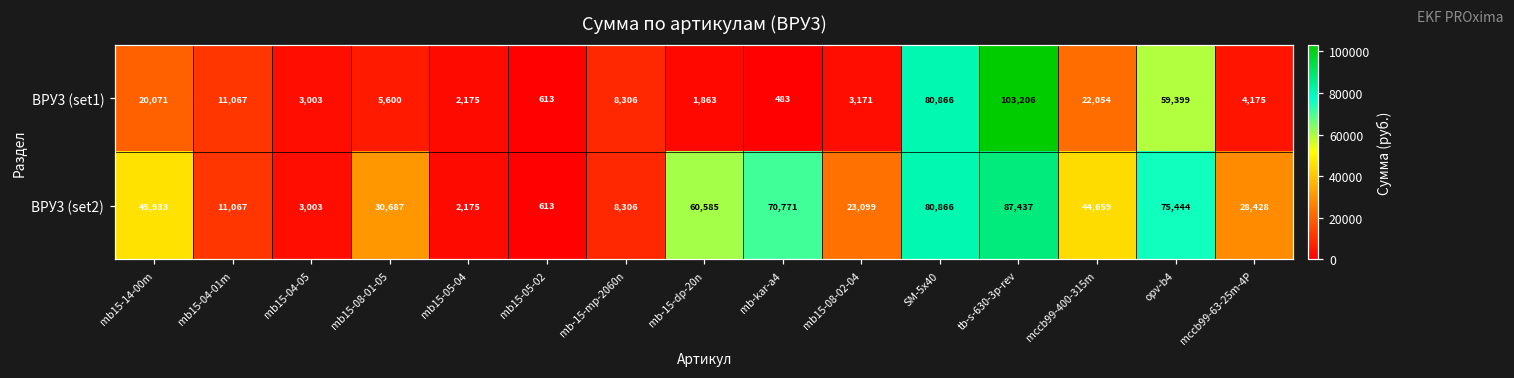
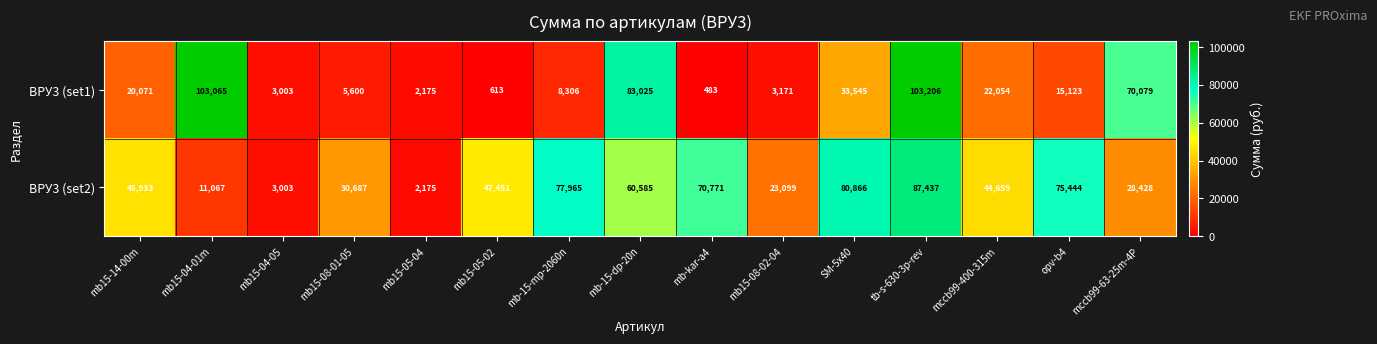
  {
    "ВРУ3 (set1)": {
      "mb15-14-00m": "20,071",
-     "mb15-04-01m": "11,067",
+     "mb15-04-01m": "103,065",
      "mb15-04-05": "3,003",
      "mb15-08-01-05": "5,600",
      "mb15-05-04": "2,175",
      "mb15-05-02": "613",
      "mb-15-mp-2060n": "8,306",
-     "mb-15-dp-20n": "1,863",
+     "mb-15-dp-20n": "83,025",
      "mb-kar-a4": "483",
      "mb15-08-02-04": "3,171",
-     "SM-5x40": "80,866",
+     "SM-5x40": "33,545",
      "tb-s-630-3p-rev": "103,206",
      "mccb99-400-315m": "22,054",
-     "opv-b4": "59,399",
-     "mccb99-63-25m-4P": "4,175"
+     "opv-b4": "15,123",
+     "mccb99-63-25m-4P": "70,079"
    },
    "ВРУ3 (set2)": {
      "mb15-14-00m": "45,933",
      "mb15-04-01m": "11,067",
      "mb15-04-05": "3,003",
      "mb15-08-01-05": "30,687",
      "mb15-05-04": "2,175",
-     "mb15-05-02": "613",
-     "mb-15-mp-2060n": "8,306",
+     "mb15-05-02": "47,451",
+     "mb-15-mp-2060n": "77,965",
      "mb-15-dp-20n": "60,585",
      "mb-kar-a4": "70,771",
      "mb15-08-02-04": "23,099",
      "SM-5x40": "80,866",
      "tb-s-630-3p-rev": "87,437",
      "mccb99-400-315m": "44,659",
      "opv-b4": "75,444",
      "mccb99-63-25m-4P": "28,428"
    }
  }
